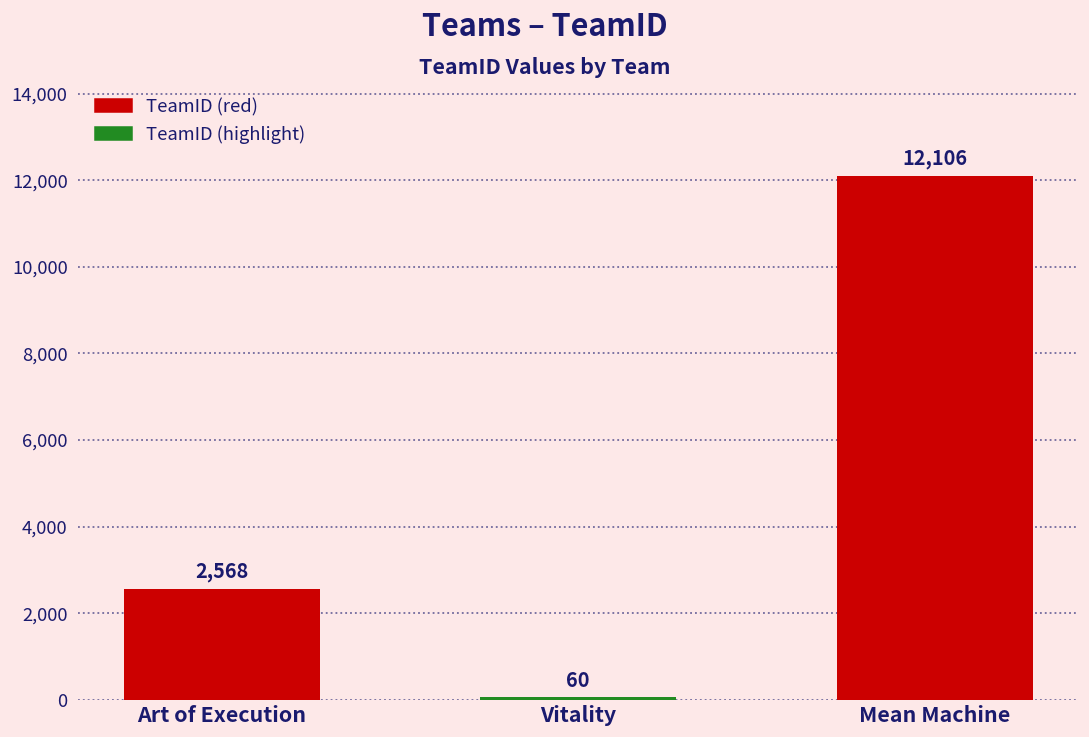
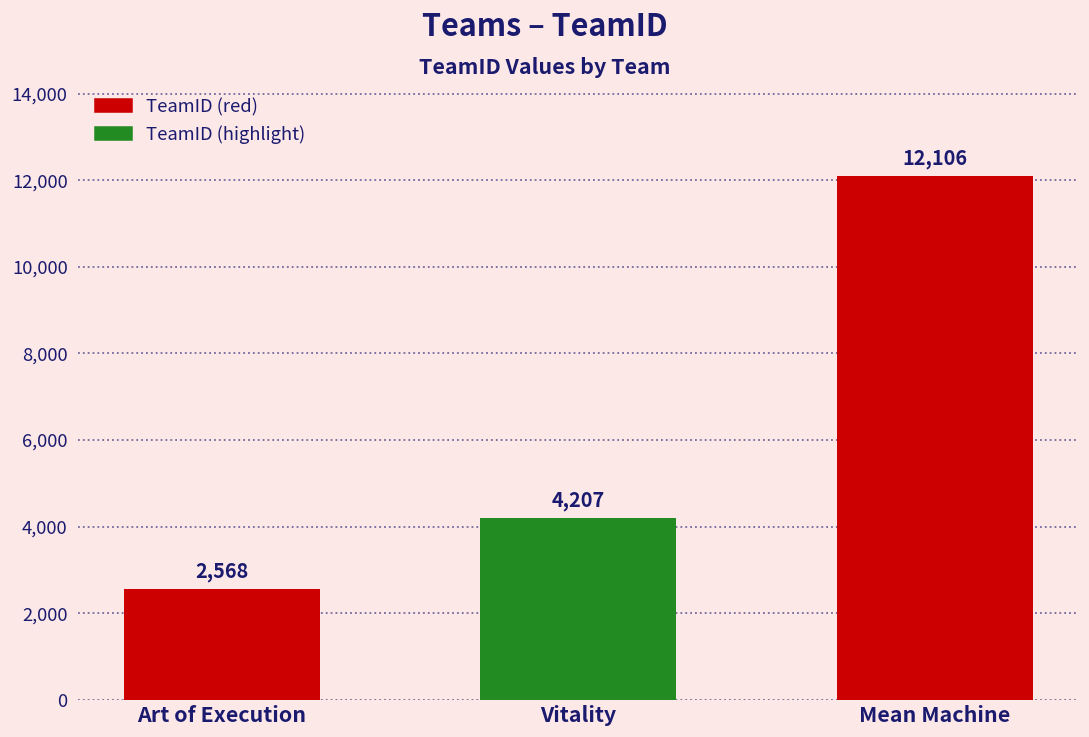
  {
    "Art of Execution": "2,568",
-   "Vitality": "60",
+   "Vitality": "4,207",
    "Mean Machine": "12,106"
  }
